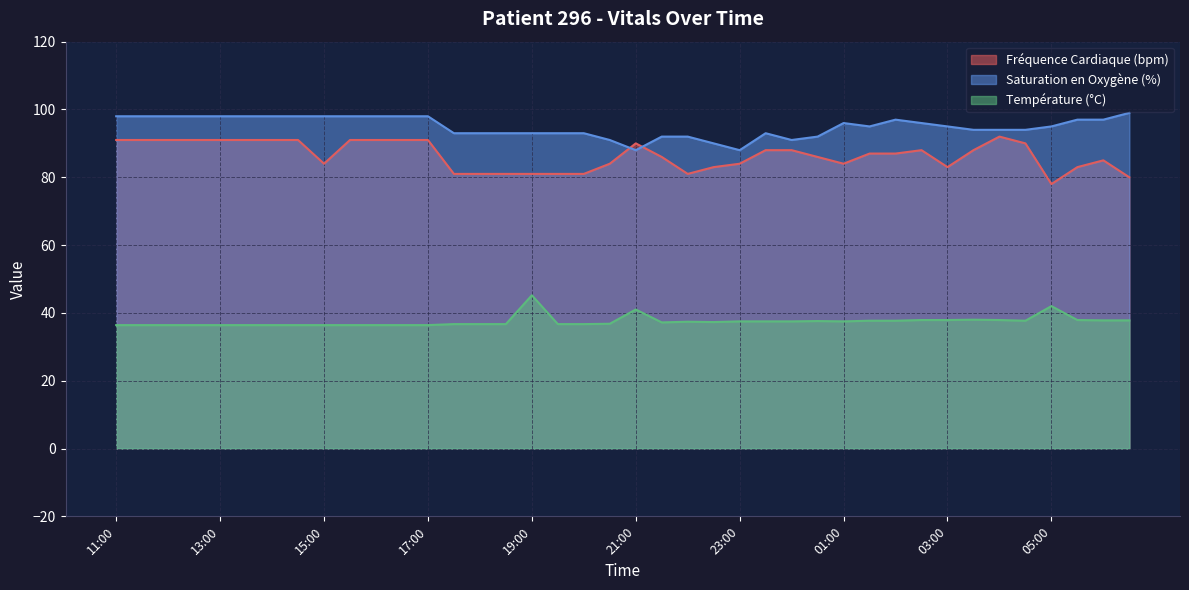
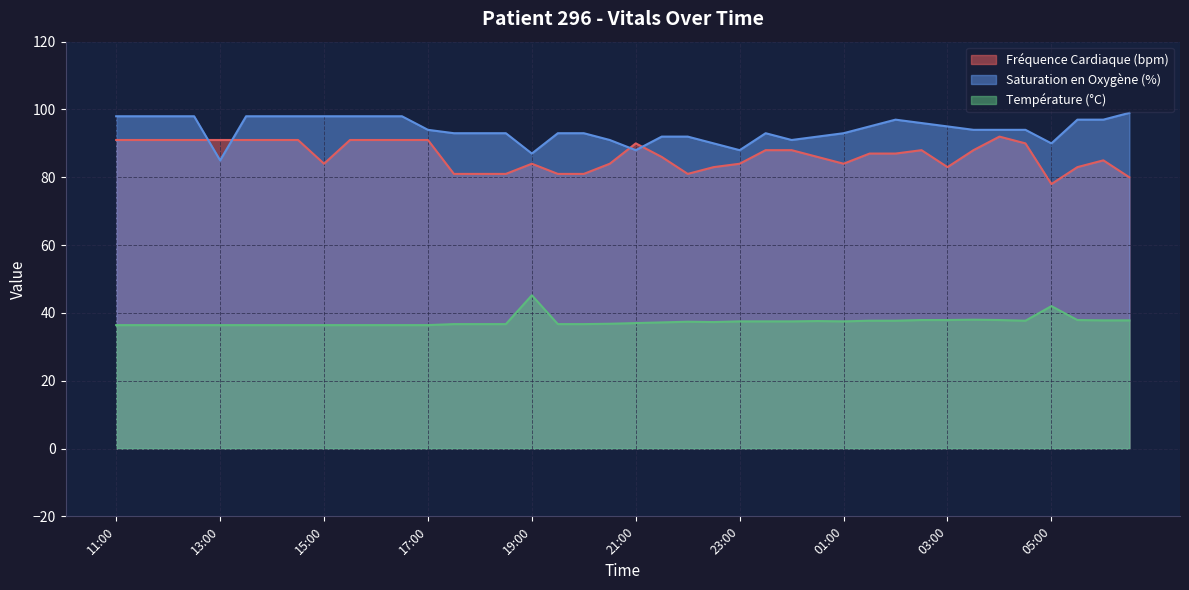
  {
    "Fréquence Cardiaque (bpm)": {
      "11:00": 91,
      "13:00": 91,
      "15:00": 84,
      "17:00": 91,
-     "19:00": 81,
+     "19:00": 84,
      "21:00": 90,
      "23:00": 84,
      "01:00": 84,
      "03:00": 83,
      "05:00": 78
    },
    "Saturation en Oxygène (%)": {
      "11:00": 98,
-     "13:00": 98,
+     "13:00": 85,
      "15:00": 98,
-     "17:00": 98,
-     "19:00": 93,
+     "17:00": 94,
+     "19:00": 87,
      "21:00": 88,
      "23:00": 88,
-     "01:00": 96,
+     "01:00": 93,
      "03:00": 95,
-     "05:00": 95
+     "05:00": 90
    },
    "Température (°C)": {
      "11:00": 36,
      "13:00": 36,
      "15:00": 36,
      "17:00": 36,
      "19:00": 45,
-     "21:00": 41,
+     "21:00": 37,
      "23:00": 38,
      "01:00": 38,
      "03:00": 38,
      "05:00": 42
    }
  }
